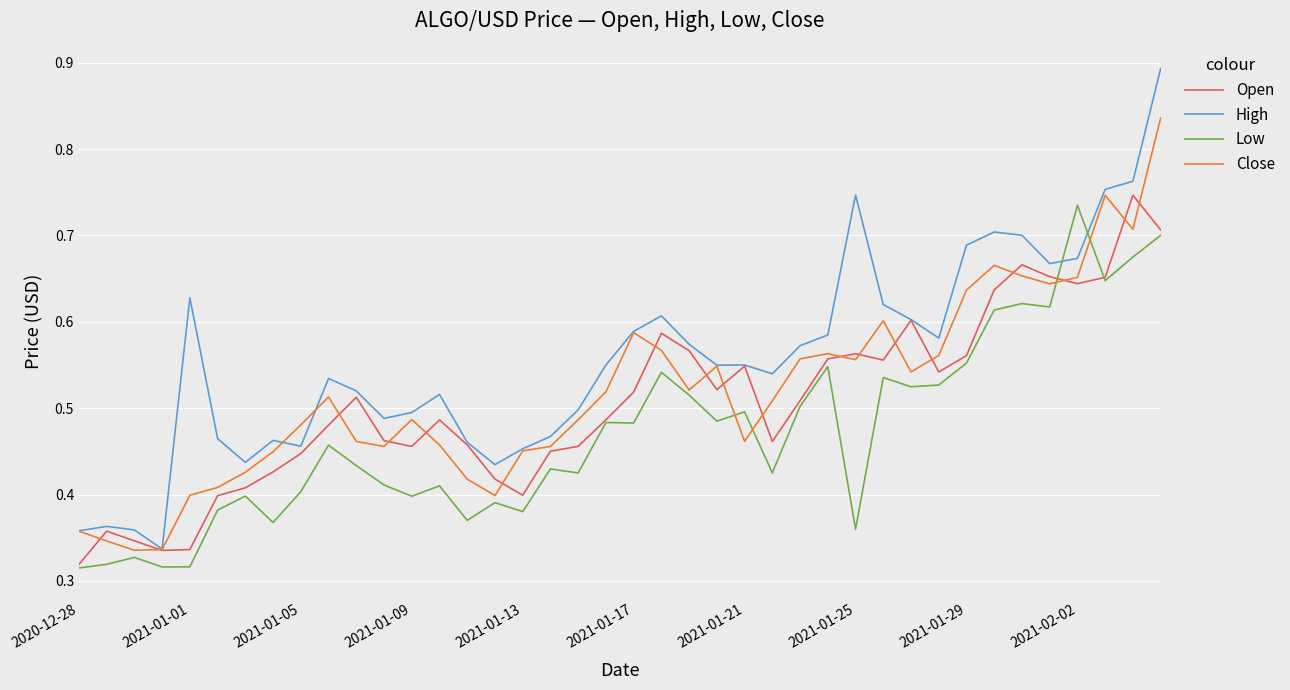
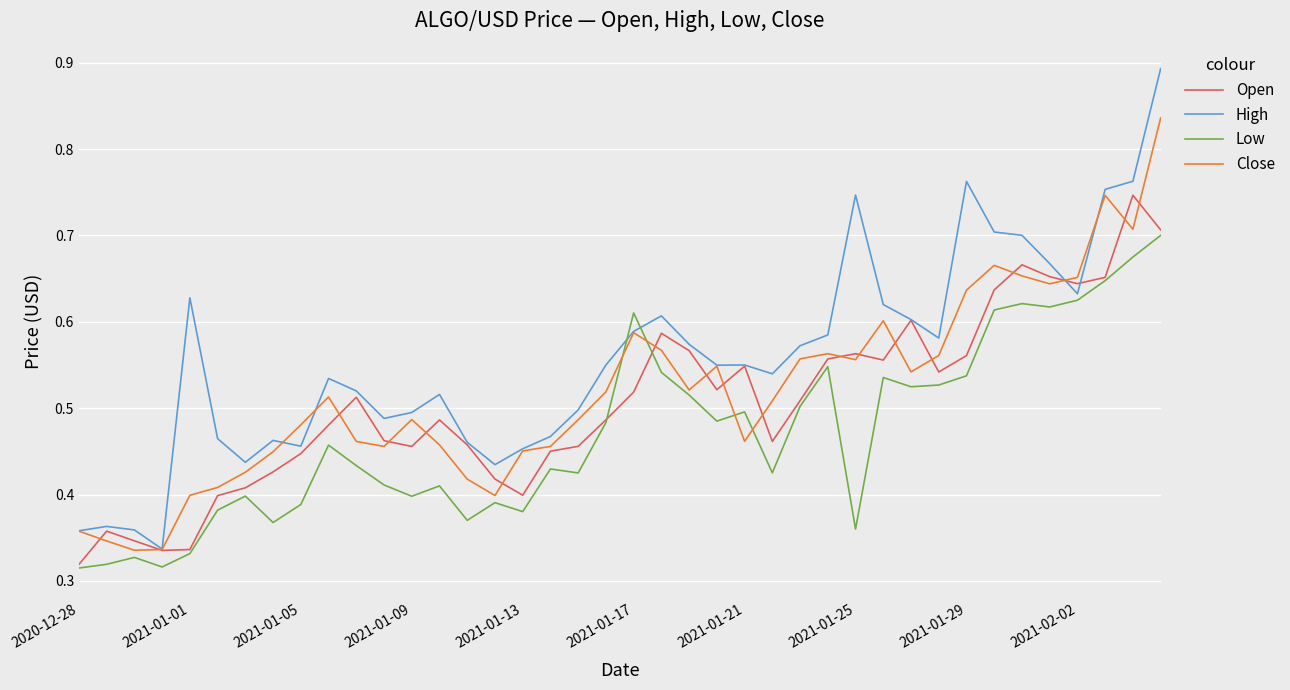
  {
    "High": {
      "2021-01-01": 0.63,
      "2021-01-05": 0.46,
      "2021-01-09": 0.50,
      "2021-01-25": 0.75,
-     "2021-01-29": 0.69,
-     "2021-02-02": 0.67
+     "2021-01-29": 0.76,
+     "2021-02-02": 0.63
    },
    "Low": {
      "2020-12-28": 0.31,
-     "2021-01-01": 0.32,
-     "2021-01-05": 0.40,
+     "2021-01-01": 0.33,
+     "2021-01-05": 0.39,
      "2021-01-09": 0.40,
      "2021-01-13": 0.38,
-     "2021-01-17": 0.48,
+     "2021-01-17": 0.61,
      "2021-01-21": 0.50,
      "2021-01-25": 0.36,
-     "2021-01-29": 0.55,
-     "2021-02-02": 0.74
+     "2021-01-29": 0.54,
+     "2021-02-02": 0.63
    }
  }
